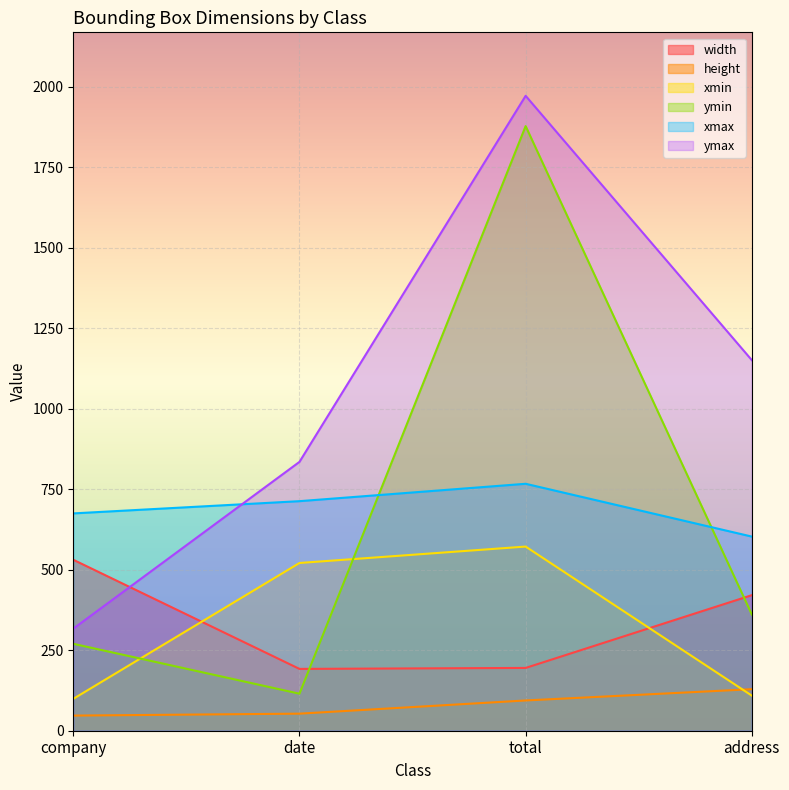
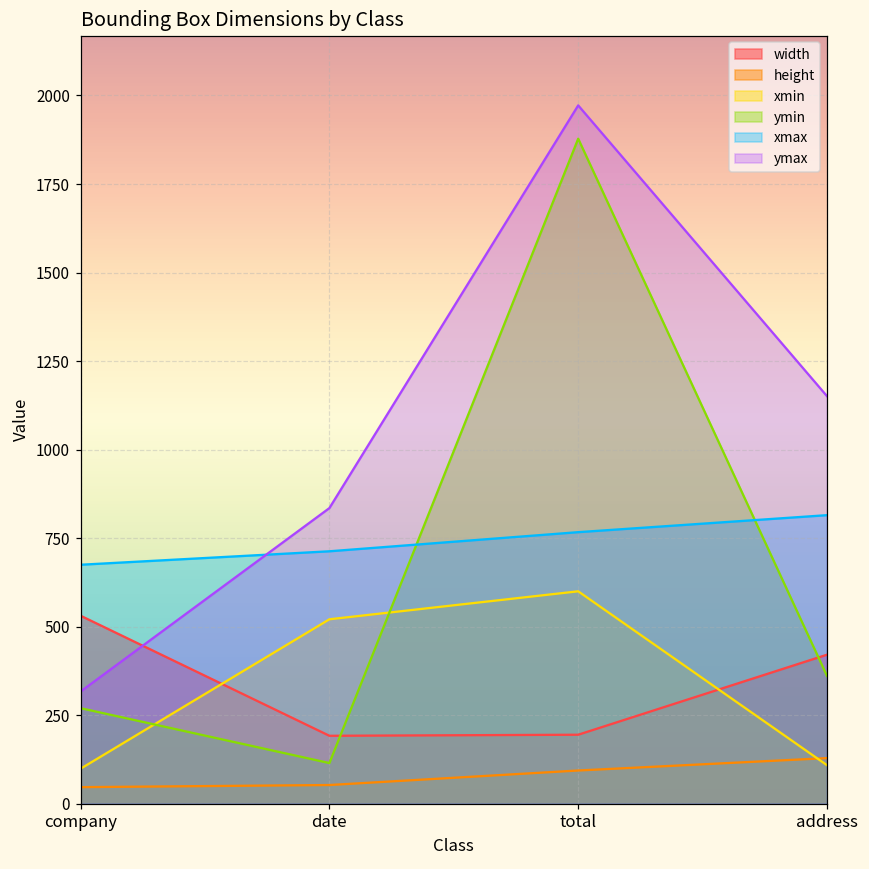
  {
    "width": {
      "company": 530,
      "date": 190,
      "total": 200,
      "address": 420
    },
    "height": {
      "company": 50,
      "date": 50,
      "total": 90,
      "address": 130
    },
    "xmin": {
      "company": 100,
      "date": 520,
-     "total": 570,
+     "total": 600,
      "address": 110
    },
    "ymin": {
      "company": 270,
      "date": 120,
      "total": 1880,
      "address": 360
    },
    "xmax": {
      "company": 680,
      "date": 710,
      "total": 770,
-     "address": 600
+     "address": 820
    },
    "ymax": {
      "company": 320,
      "date": 840,
      "total": 1970,
      "address": 1150
    }
  }
